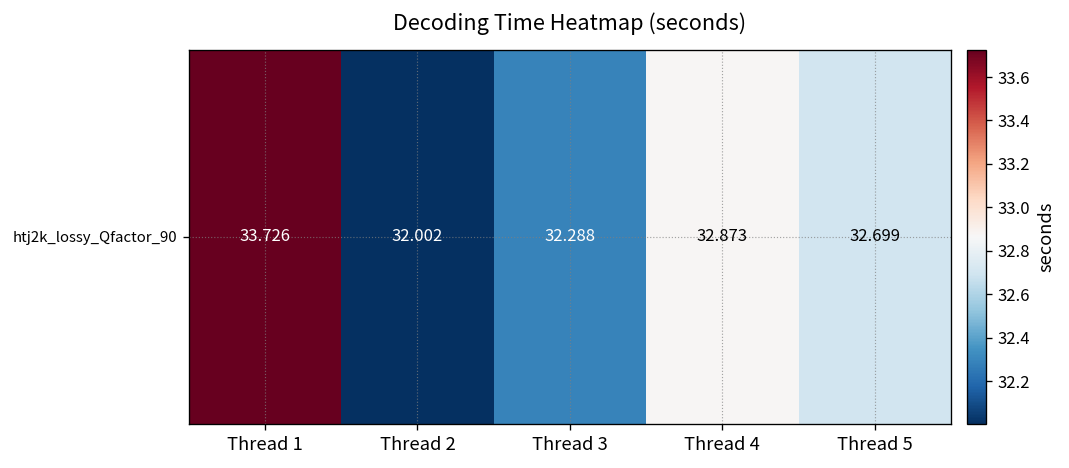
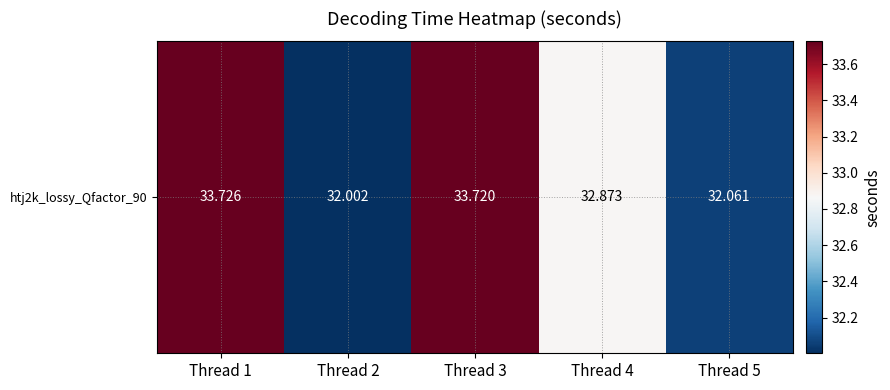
  {
    "htj2k_lossy_Qfactor_90": {
      "Thread 1": 33.726,
      "Thread 2": 32.002,
-     "Thread 3": 32.288,
+     "Thread 3": 33.720,
      "Thread 4": 32.873,
-     "Thread 5": 32.699
+     "Thread 5": 32.061
    }
  }
